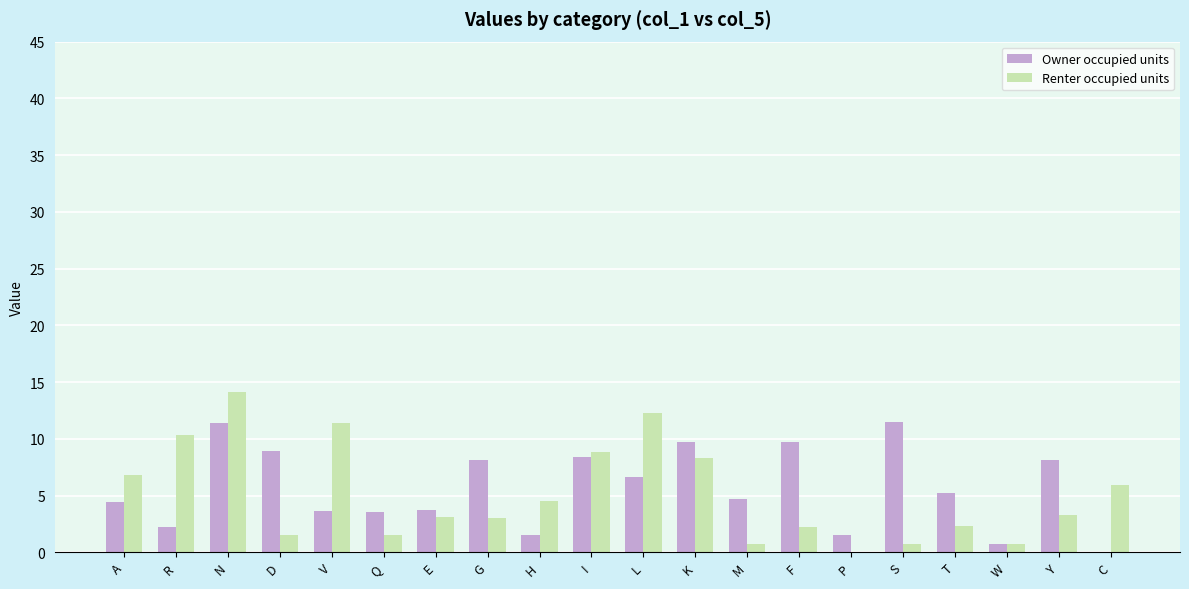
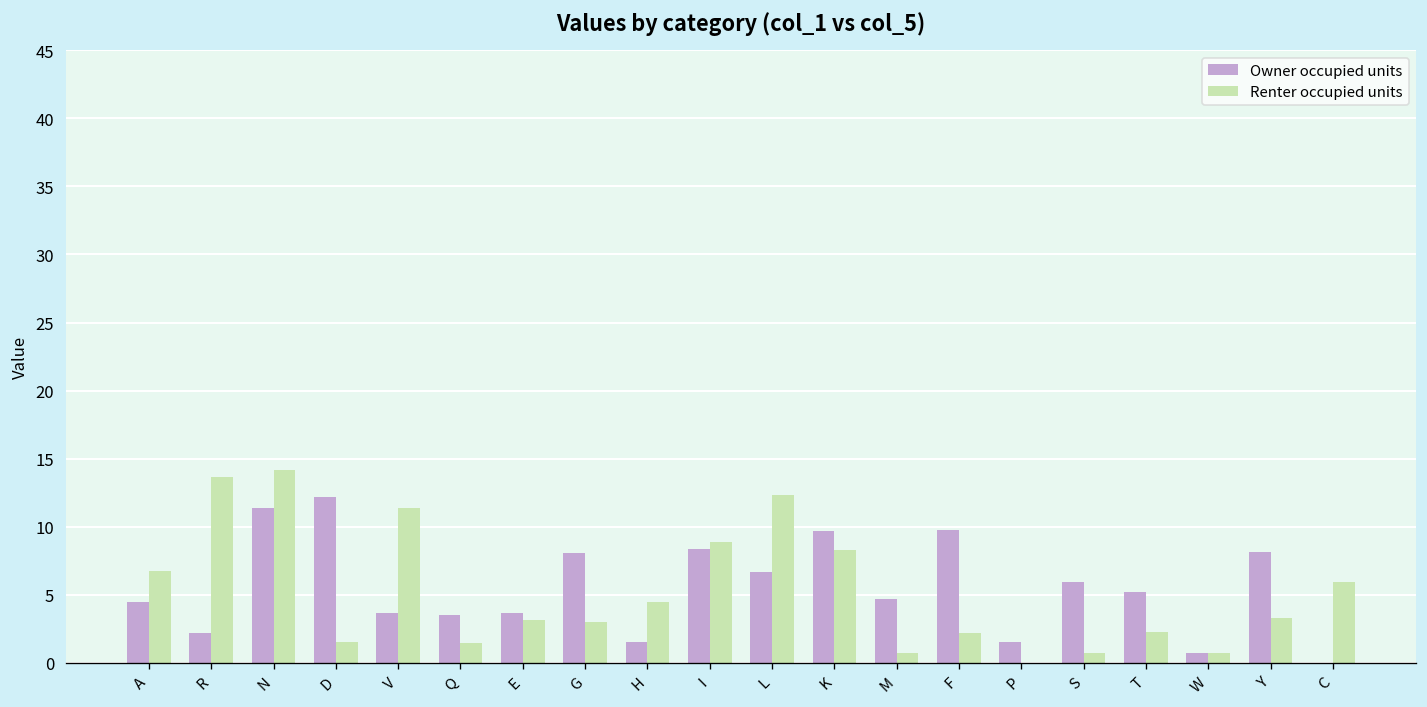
  {
    "Owner occupied units": {
      "A": 4.5,
      "R": 2.2,
      "N": 11.4,
-     "D": 9.0,
+     "D": 12.2,
      "V": 3.7,
      "Q": 3.5,
      "E": 3.7,
      "G": 8.1,
      "H": 1.5,
      "I": 8.4,
      "L": 6.7,
      "K": 9.7,
      "M": 4.7,
      "F": 9.8,
      "P": 1.5,
-     "S": 11.5,
+     "S": 5.9,
      "T": 5.2,
      "W": 0.7,
      "Y": 8.1,
      "C": 0.0
    },
    "Renter occupied units": {
      "A": 6.8,
-     "R": 10.3,
+     "R": 13.7,
      "N": 14.1,
      "D": 1.5,
      "V": 11.4,
      "Q": 1.5,
      "E": 3.1,
      "G": 3.0,
      "H": 4.5,
      "I": 8.9,
      "L": 12.3,
      "K": 8.3,
      "M": 0.8,
      "F": 2.2,
      "P": 0.0,
      "S": 0.7,
      "T": 2.3,
      "W": 0.7,
      "Y": 3.3,
      "C": 5.9
    }
  }
